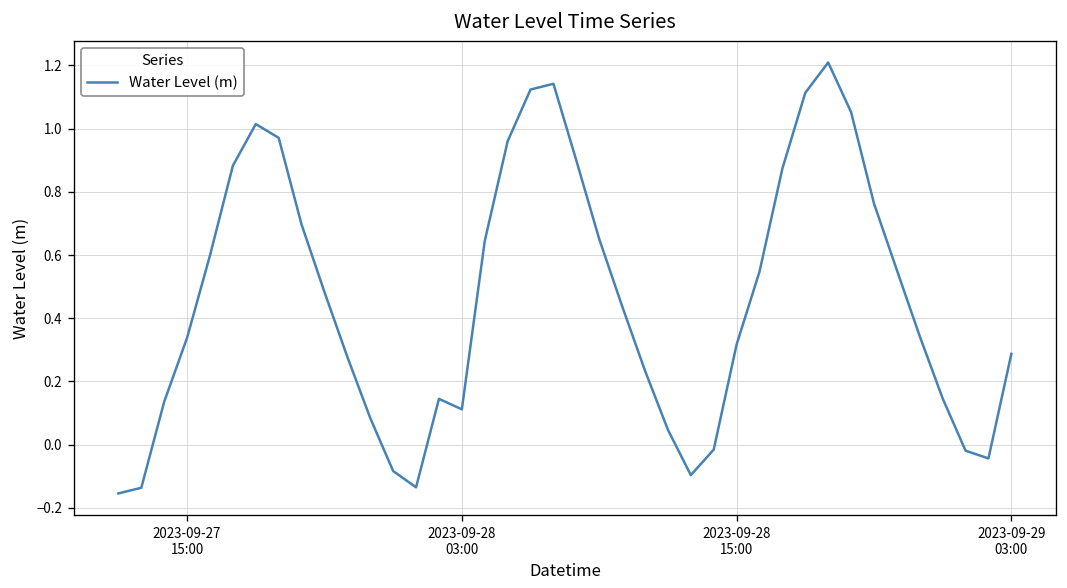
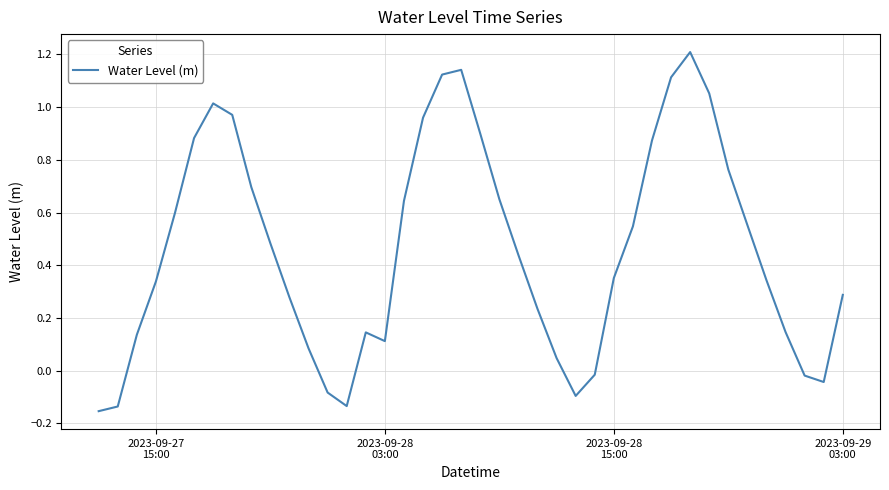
  {
    "2023-09-27 15:00": 0.34,
    "2023-09-28 03:00": 0.11,
-   "2023-09-28 15:00": 0.32,
+   "2023-09-28 15:00": 0.35,
    "2023-09-29 03:00": 0.29
  }
